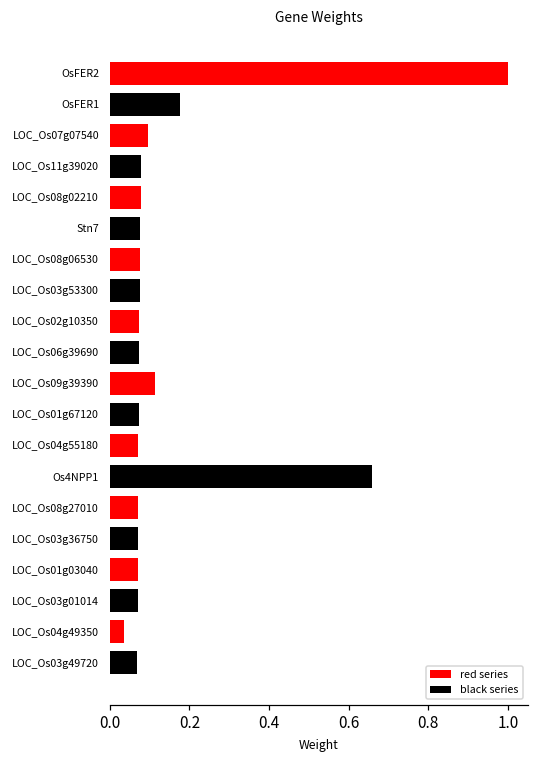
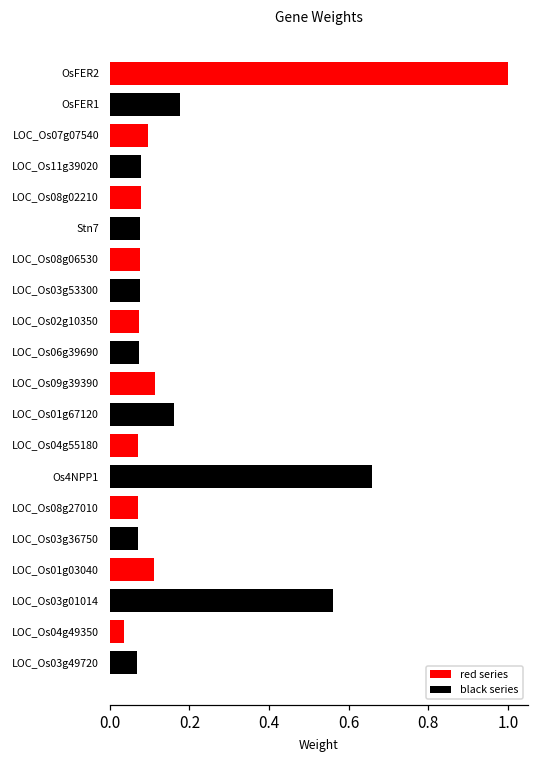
  {
    "OsFER2": 1.00,
    "OsFER1": 0.18,
    "LOC_Os07g07540": 0.10,
    "LOC_Os11g39020": 0.08,
    "LOC_Os08g02210": 0.08,
    "Stn7": 0.08,
    "LOC_Os08g06530": 0.08,
    "LOC_Os03g53300": 0.08,
    "LOC_Os02g10350": 0.07,
    "LOC_Os06g39690": 0.07,
    "LOC_Os09g39390": 0.11,
-   "LOC_Os01g67120": 0.07,
+   "LOC_Os01g67120": 0.16,
    "LOC_Os04g55180": 0.07,
    "Os4NPP1": 0.66,
    "LOC_Os08g27010": 0.07,
    "LOC_Os03g36750": 0.07,
-   "LOC_Os01g03040": 0.07,
-   "LOC_Os03g01014": 0.07,
+   "LOC_Os01g03040": 0.11,
+   "LOC_Os03g01014": 0.56,
    "LOC_Os04g49350": 0.04,
    "LOC_Os03g49720": 0.07
  }
